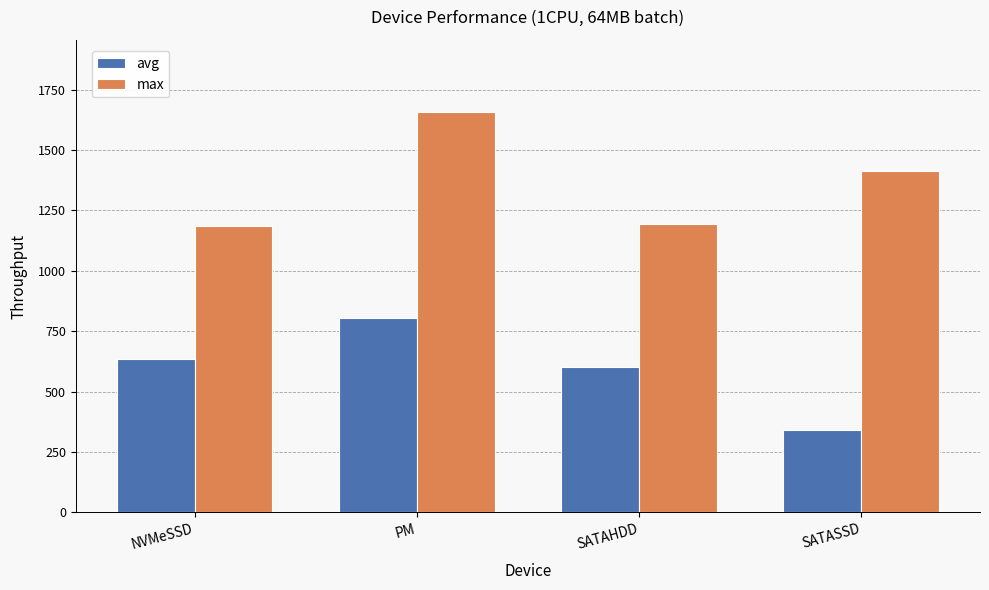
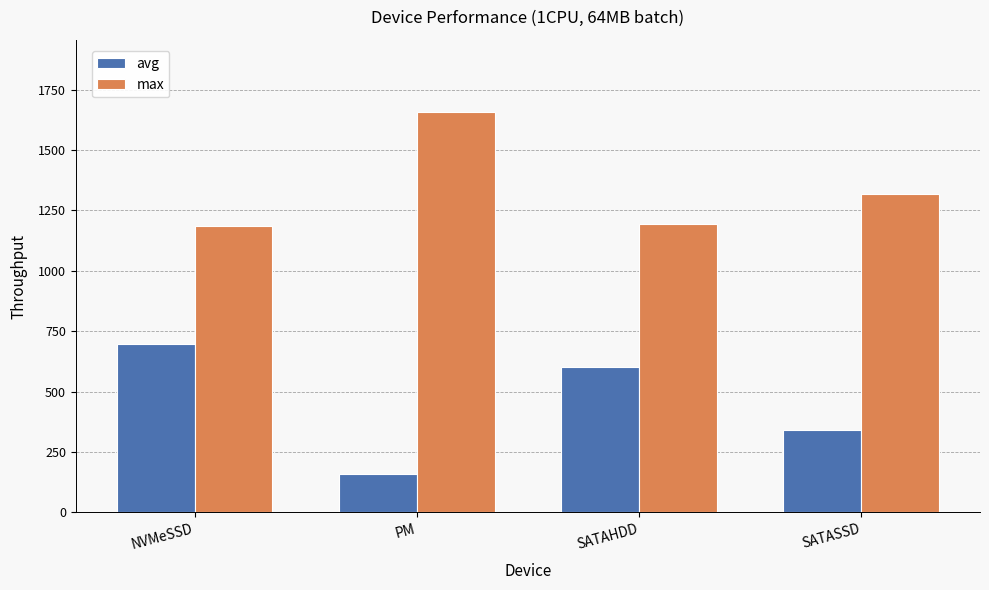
  {
    "avg": {
-     "NVMeSSD": 640,
-     "PM": 800,
+     "NVMeSSD": 700,
+     "PM": 160,
      "SATAHDD": 600,
      "SATASSD": 340
    },
    "max": {
      "NVMeSSD": 1180,
      "PM": 1660,
      "SATAHDD": 1200,
-     "SATASSD": 1410
+     "SATASSD": 1320
    }
  }
